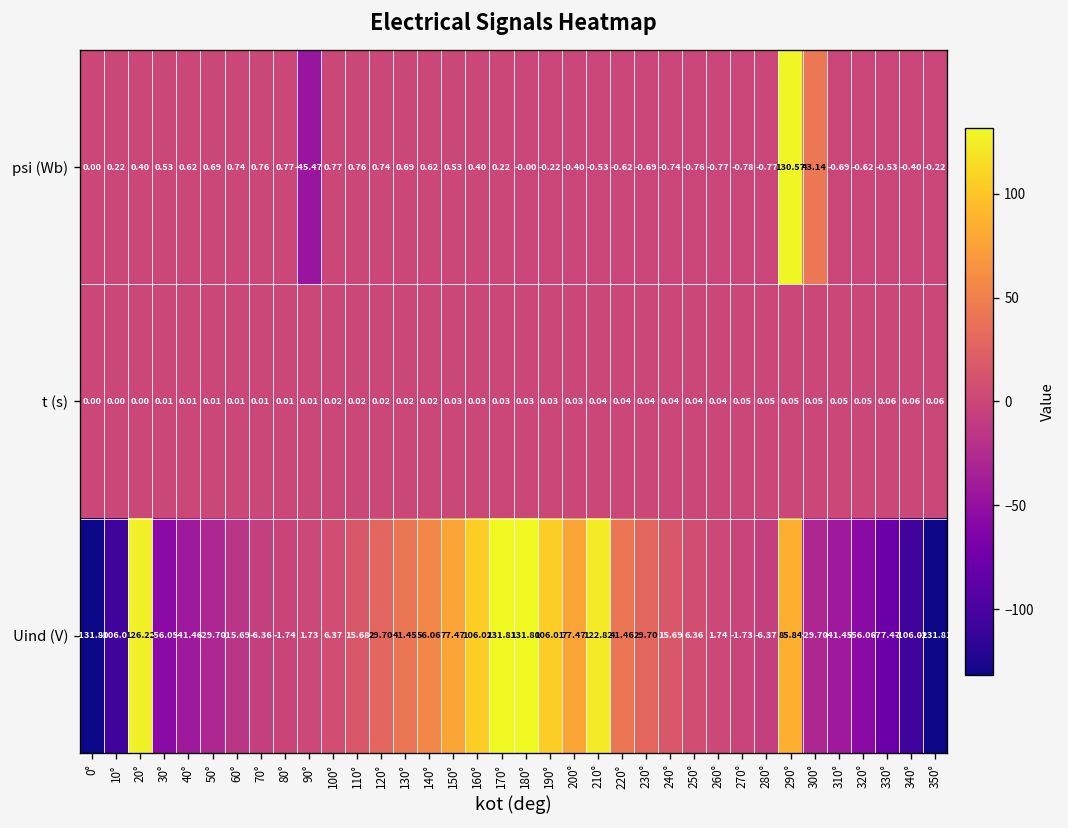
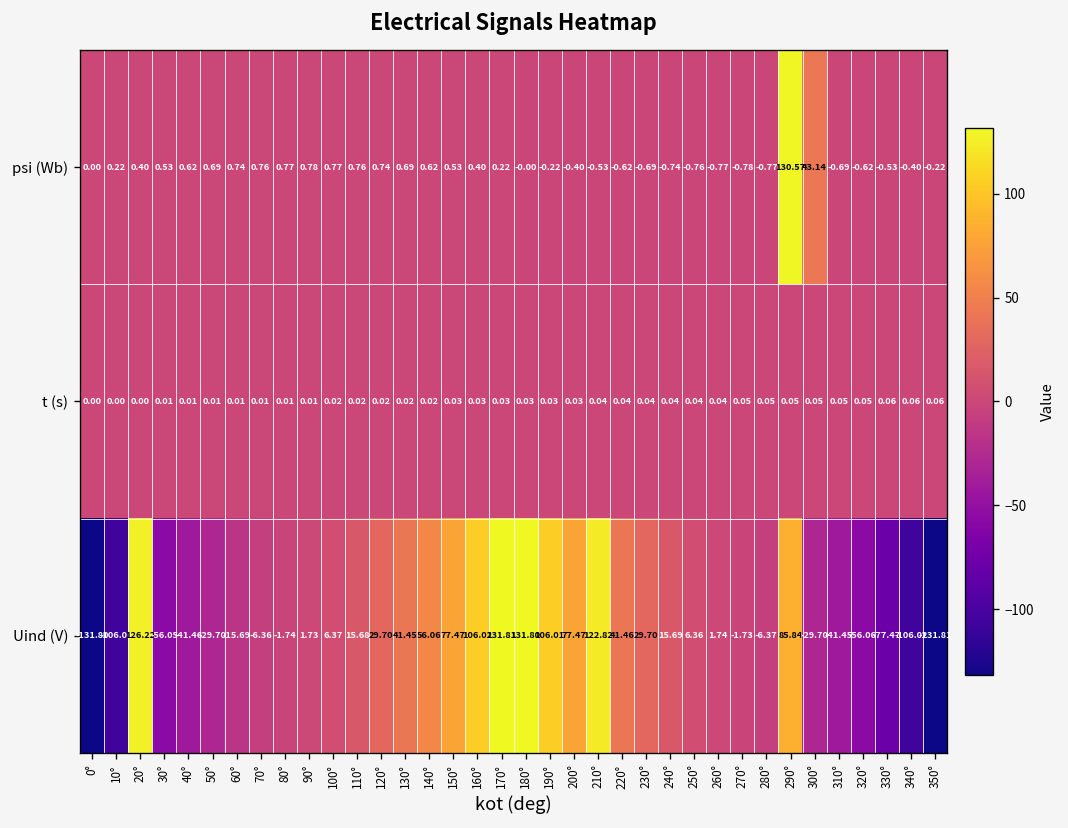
  {
    "psi (Wb)": {
      "0°": 0.00,
      "10°": 0.22,
      "20°": 0.40,
      "30°": 0.53,
      "40°": 0.62,
      "50°": 0.69,
      "60°": 0.74,
      "70°": 0.76,
      "80°": 0.77,
-     "90°": -45.47,
+     "90°": 0.78,
      "100°": 0.77,
      "110°": 0.76,
      "120°": 0.74,
      "130°": 0.69,
      "140°": 0.62,
      "150°": 0.53,
      "160°": 0.40,
      "170°": 0.22,
      "180°": -0.00,
      "190°": -0.22,
      "200°": -0.40,
      "210°": -0.53,
      "220°": -0.62,
      "230°": -0.69,
      "240°": -0.74,
      "250°": -0.76,
      "260°": -0.77,
      "270°": -0.78,
      "280°": -0.77,
      "290°": 130.57,
      "300°": 43.14,
      "310°": -0.69,
      "320°": -0.62,
      "330°": -0.53,
      "340°": -0.40,
      "350°": -0.22
    },
    "t (s)": {
      "0°": 0.00,
      "10°": 0.00,
      "20°": 0.00,
      "30°": 0.01,
      "40°": 0.01,
      "50°": 0.01,
      "60°": 0.01,
      "70°": 0.01,
      "80°": 0.01,
      "90°": 0.01,
      "100°": 0.02,
      "110°": 0.02,
      "120°": 0.02,
      "130°": 0.02,
      "140°": 0.02,
      "150°": 0.03,
      "160°": 0.03,
      "170°": 0.03,
      "180°": 0.03,
      "190°": 0.03,
      "200°": 0.03,
      "210°": 0.04,
      "220°": 0.04,
      "230°": 0.04,
      "240°": 0.04,
      "250°": 0.04,
      "260°": 0.04,
      "270°": 0.05,
      "280°": 0.05,
      "290°": 0.05,
      "300°": 0.05,
      "310°": 0.05,
      "320°": 0.05,
      "330°": 0.06,
      "340°": 0.06,
      "350°": 0.06
    },
    "Uind (V)": {
      "40°": -41.46,
      "50°": -29.70,
      "60°": -15.69,
      "70°": -6.36,
      "80°": -1.74,
      "90°": 1.73,
      "100°": 6.37,
      "110°": 15.68,
      "120°": 29.70,
      "130°": 41.45,
      "140°": 56.06,
      "150°": 77.47,
      "200°": 77.47,
      "210°": 122.82,
      "220°": 41.46,
      "230°": 29.70,
      "240°": 15.69,
      "250°": 6.36,
      "260°": 1.74,
      "270°": -1.73,
      "280°": -6.37,
      "290°": 85.84,
      "300°": -29.70,
      "310°": -41.45,
      "320°": -56.06
    }
  }
